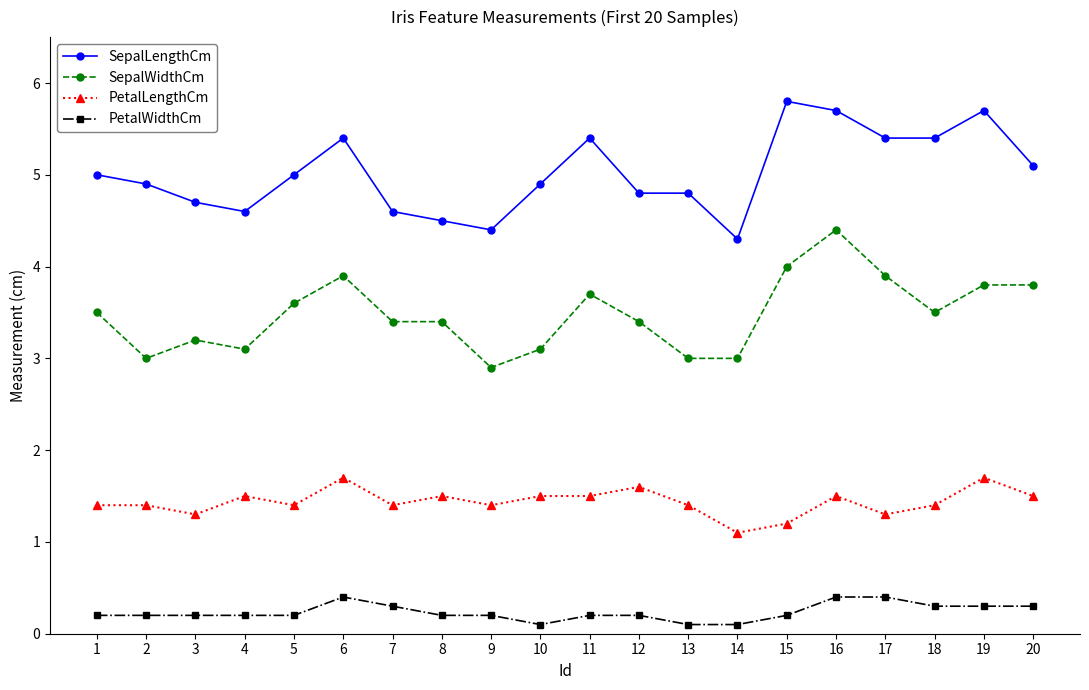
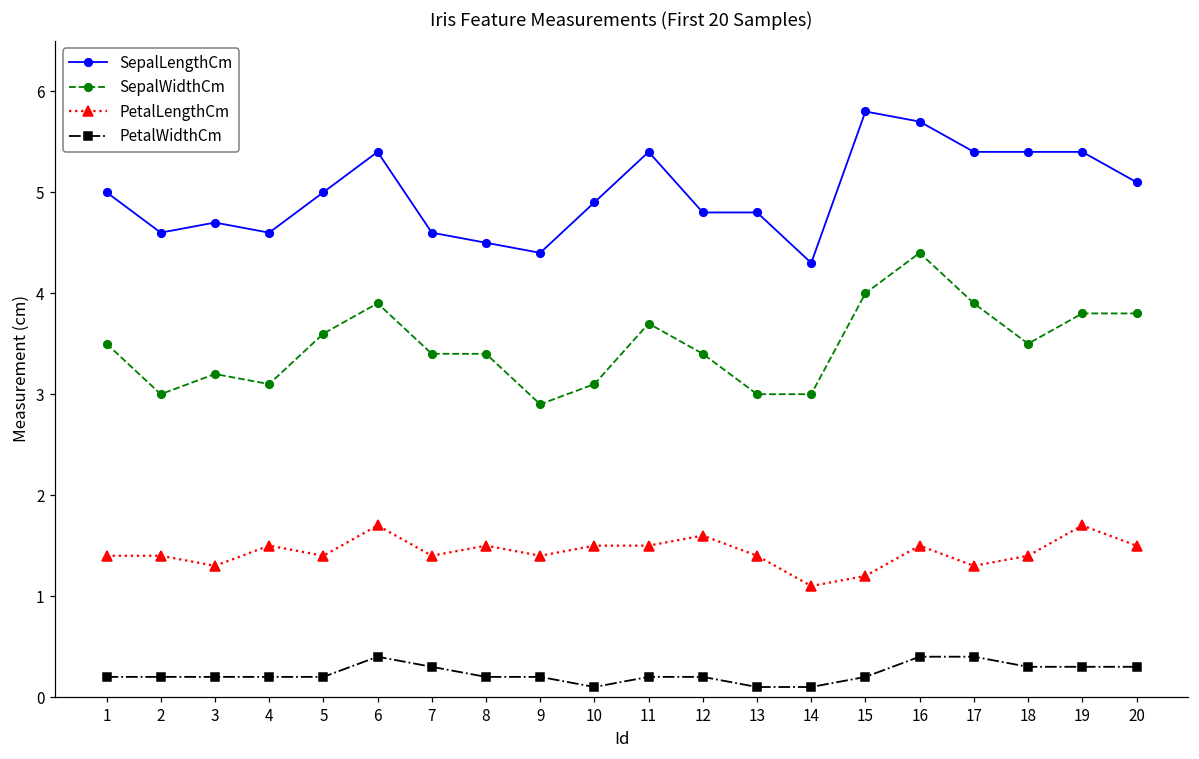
  {
    "SepalLengthCm": {
      "1": 5.0,
-     "2": 4.9,
+     "2": 4.6,
      "3": 4.7,
      "4": 4.6,
      "5": 5.0,
      "6": 5.4,
      "7": 4.6,
      "8": 4.5,
      "9": 4.4,
      "10": 4.9,
      "11": 5.4,
      "12": 4.8,
      "13": 4.8,
      "14": 4.3,
      "15": 5.8,
      "16": 5.7,
      "17": 5.4,
      "18": 5.4,
-     "19": 5.7,
+     "19": 5.4,
      "20": 5.1
    },
    "SepalWidthCm": {
      "1": 3.5,
      "2": 3.0,
      "3": 3.2,
      "4": 3.1,
      "5": 3.6,
      "6": 3.9,
      "7": 3.4,
      "8": 3.4,
      "9": 2.9,
      "10": 3.1,
      "11": 3.7,
      "12": 3.4,
      "13": 3.0,
      "14": 3.0,
      "15": 4.0,
      "16": 4.4,
      "17": 3.9,
      "18": 3.5,
      "19": 3.8,
      "20": 3.8
    },
    "PetalLengthCm": {
      "1": 1.4,
      "2": 1.4,
      "3": 1.3,
      "4": 1.5,
      "5": 1.4,
      "6": 1.7,
      "7": 1.4,
      "8": 1.5,
      "9": 1.4,
      "10": 1.5,
      "11": 1.5,
      "12": 1.6,
      "13": 1.4,
      "14": 1.1,
      "15": 1.2,
      "16": 1.5,
      "17": 1.3,
      "18": 1.4,
      "19": 1.7,
      "20": 1.5
    },
    "PetalWidthCm": {
      "1": 0.2,
      "2": 0.2,
      "3": 0.2,
      "4": 0.2,
      "5": 0.2,
      "6": 0.4,
      "7": 0.3,
      "8": 0.2,
      "9": 0.2,
      "10": 0.1,
      "11": 0.2,
      "12": 0.2,
      "13": 0.1,
      "14": 0.1,
      "15": 0.2,
      "16": 0.4,
      "17": 0.4,
      "18": 0.3,
      "19": 0.3,
      "20": 0.3
    }
  }
